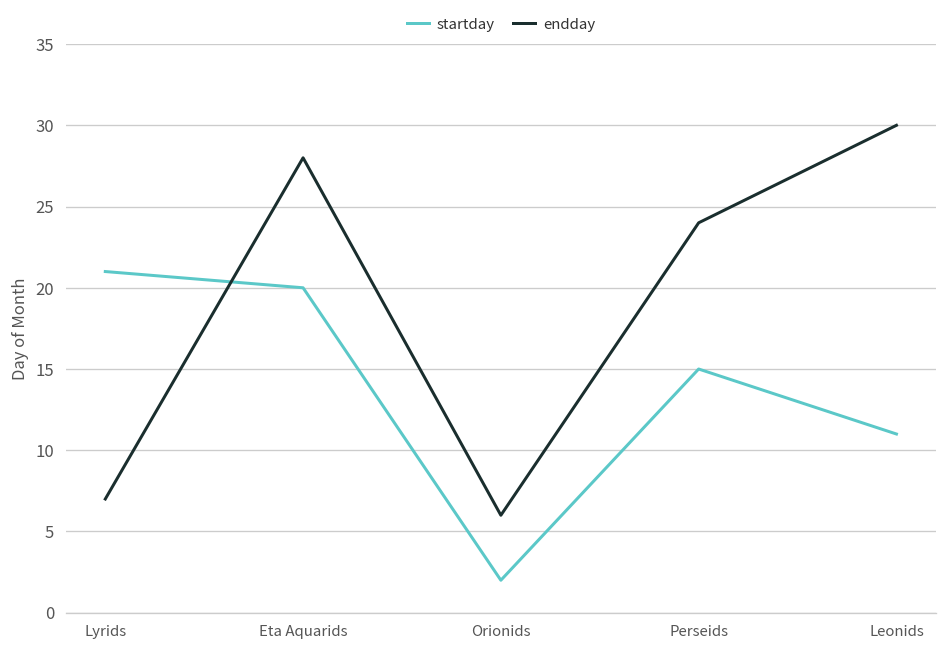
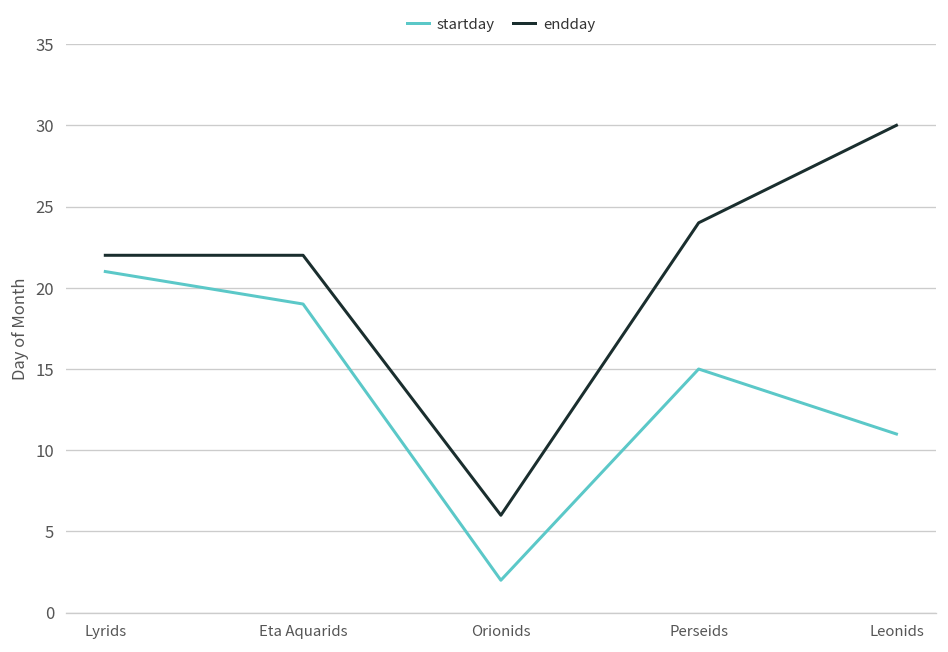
  {
    "startday": {
      "Lyrids": 21,
-     "Eta Aquarids": 20,
+     "Eta Aquarids": 19,
      "Orionids": 2,
      "Perseids": 15,
      "Leonids": 11
    },
    "endday": {
-     "Lyrids": 7,
-     "Eta Aquarids": 28,
+     "Lyrids": 22,
+     "Eta Aquarids": 22,
      "Orionids": 6,
      "Perseids": 24,
      "Leonids": 30
    }
  }
